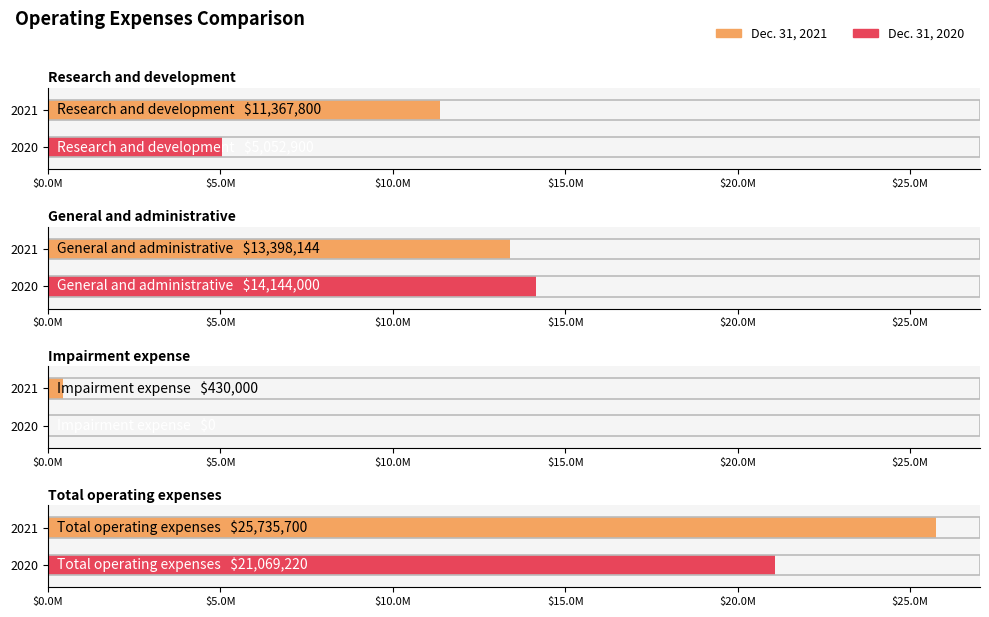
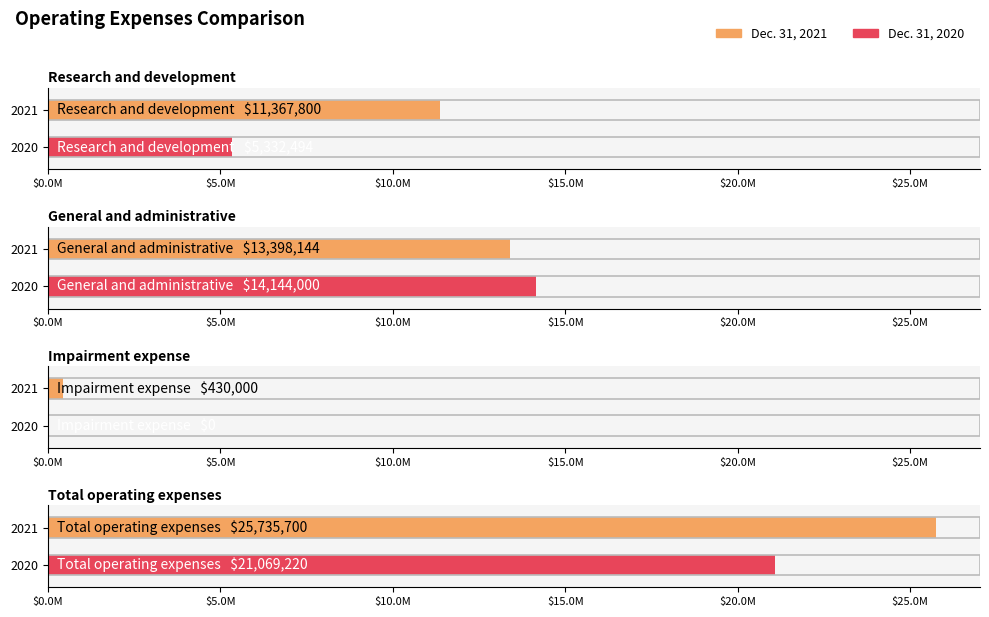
  {
    "Research and development": {
      "2021": "$11,367,800",
-     "2020": "$5,052,900"
+     "2020": "$5,332,494"
    },
    "General and administrative": {
      "2021": "$13,398,144",
      "2020": "$14,144,000"
    },
    "Impairment expense": {
      "2021": "$430,000"
    },
    "Total operating expenses": {
      "2021": "$25,735,700",
      "2020": "$21,069,220"
    }
  }
